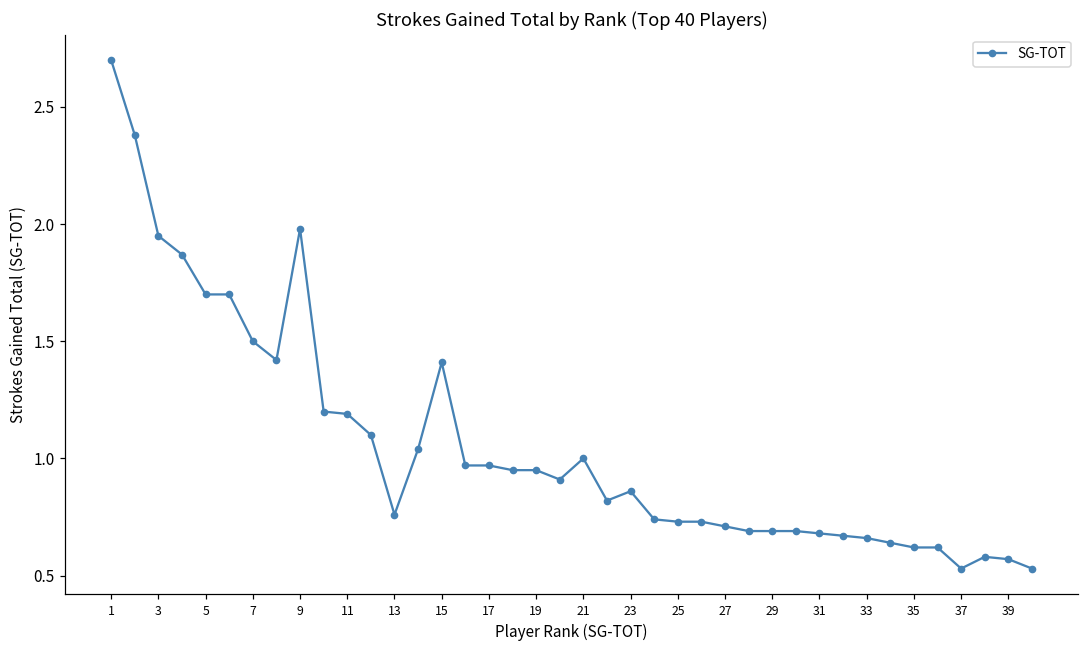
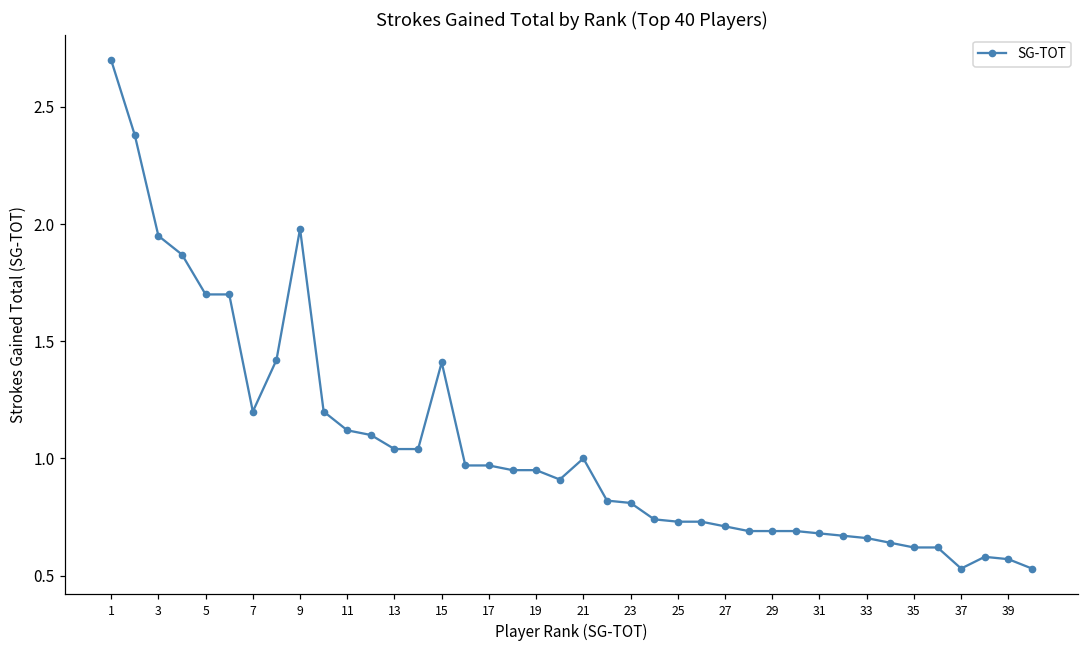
  {
    "1": 2.70,
    "3": 1.95,
    "5": 1.70,
-   "7": 1.5,
+   "7": 1.2,
    "9": 1.98,
-   "11": 1.19,
-   "13": 0.76,
+   "11": 1.12,
+   "13": 1.04,
    "15": 1.41,
    "17": 0.97,
    "19": 0.95,
    "21": 1.00,
-   "23": 0.86,
+   "23": 0.81,
    "25": 0.73,
    "27": 0.71,
    "29": 0.69,
    "31": 0.68,
    "33": 0.66,
    "35": 0.62,
    "37": 0.53,
    "39": 0.57
  }
